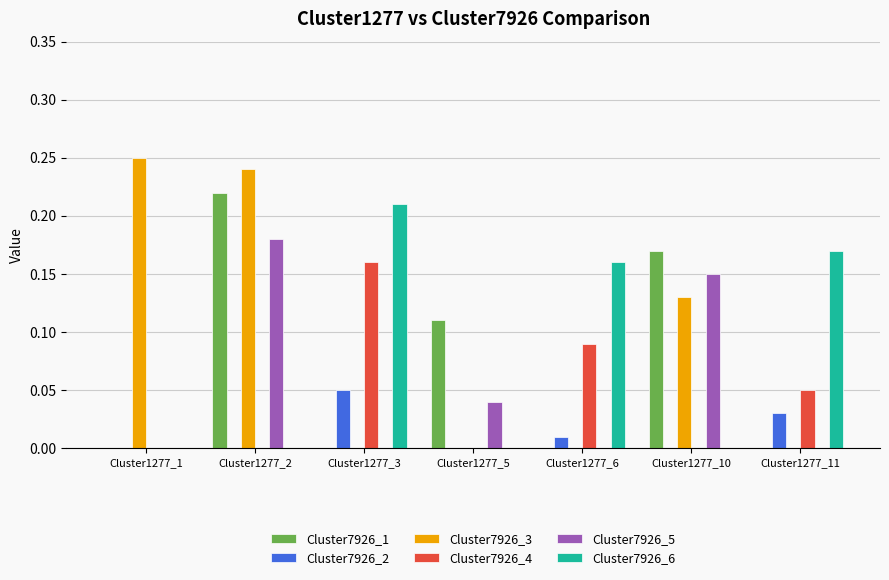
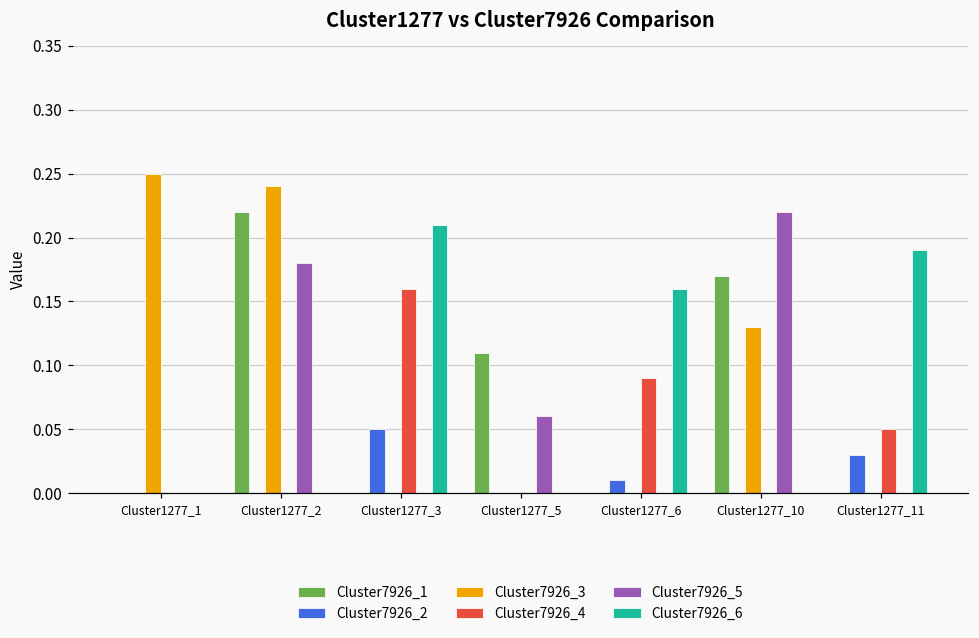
  {
    "Cluster7926_1": {
      "Cluster1277_1": 0.00,
      "Cluster1277_2": 0.22,
      "Cluster1277_3": 0.00,
      "Cluster1277_5": 0.11,
      "Cluster1277_6": 0.00,
      "Cluster1277_10": 0.17,
      "Cluster1277_11": 0.00
    },
    "Cluster7926_2": {
      "Cluster1277_1": 0.00,
      "Cluster1277_2": 0.00,
      "Cluster1277_3": 0.05,
      "Cluster1277_5": 0.00,
      "Cluster1277_6": 0.01,
      "Cluster1277_10": 0.00,
      "Cluster1277_11": 0.03
    },
    "Cluster7926_3": {
      "Cluster1277_1": 0.25,
      "Cluster1277_2": 0.24,
      "Cluster1277_3": 0.00,
      "Cluster1277_5": 0.00,
      "Cluster1277_6": 0.00,
      "Cluster1277_10": 0.13,
      "Cluster1277_11": 0.00
    },
    "Cluster7926_4": {
      "Cluster1277_1": 0.00,
      "Cluster1277_2": 0.00,
      "Cluster1277_3": 0.16,
      "Cluster1277_5": 0.00,
      "Cluster1277_6": 0.09,
      "Cluster1277_10": 0.00,
      "Cluster1277_11": 0.05
    },
    "Cluster7926_5": {
      "Cluster1277_1": 0.00,
      "Cluster1277_2": 0.18,
      "Cluster1277_3": 0.00,
-     "Cluster1277_5": 0.04,
+     "Cluster1277_5": 0.06,
      "Cluster1277_6": 0.00,
-     "Cluster1277_10": 0.15,
+     "Cluster1277_10": 0.22,
      "Cluster1277_11": 0.00
    },
    "Cluster7926_6": {
      "Cluster1277_1": 0.00,
      "Cluster1277_2": 0.00,
      "Cluster1277_3": 0.21,
      "Cluster1277_5": 0.00,
      "Cluster1277_6": 0.16,
      "Cluster1277_10": 0.00,
-     "Cluster1277_11": 0.17
+     "Cluster1277_11": 0.19
    }
  }
